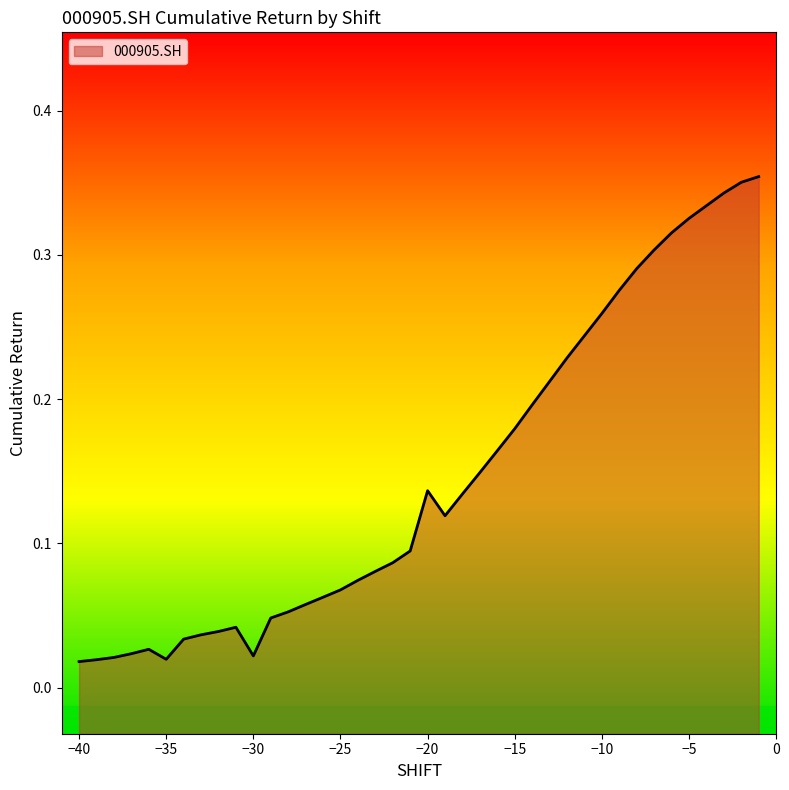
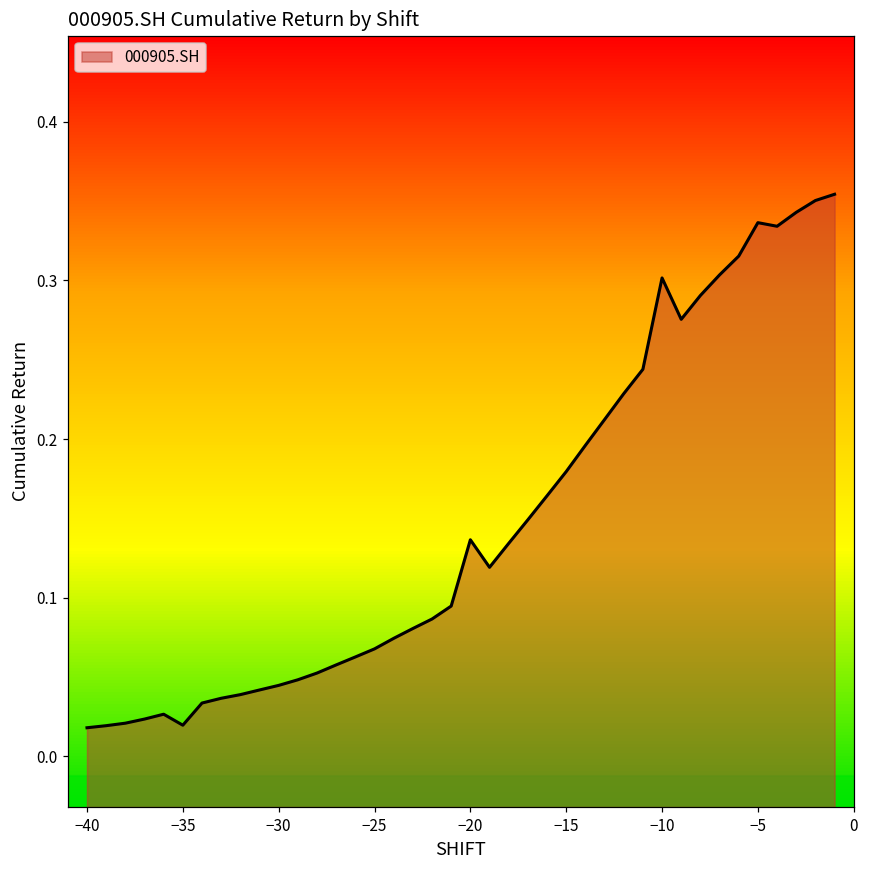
  {
    "−40": 0.018,
    "−35": 0.020,
-   "−30": 0.022,
+   "−30": 0.045,
    "−25": 0.068,
    "−20": 0.137,
    "−15": 0.180,
-   "−10": 0.259,
-   "−5": 0.325
+   "−10": 0.302,
+   "−5": 0.336
  }
